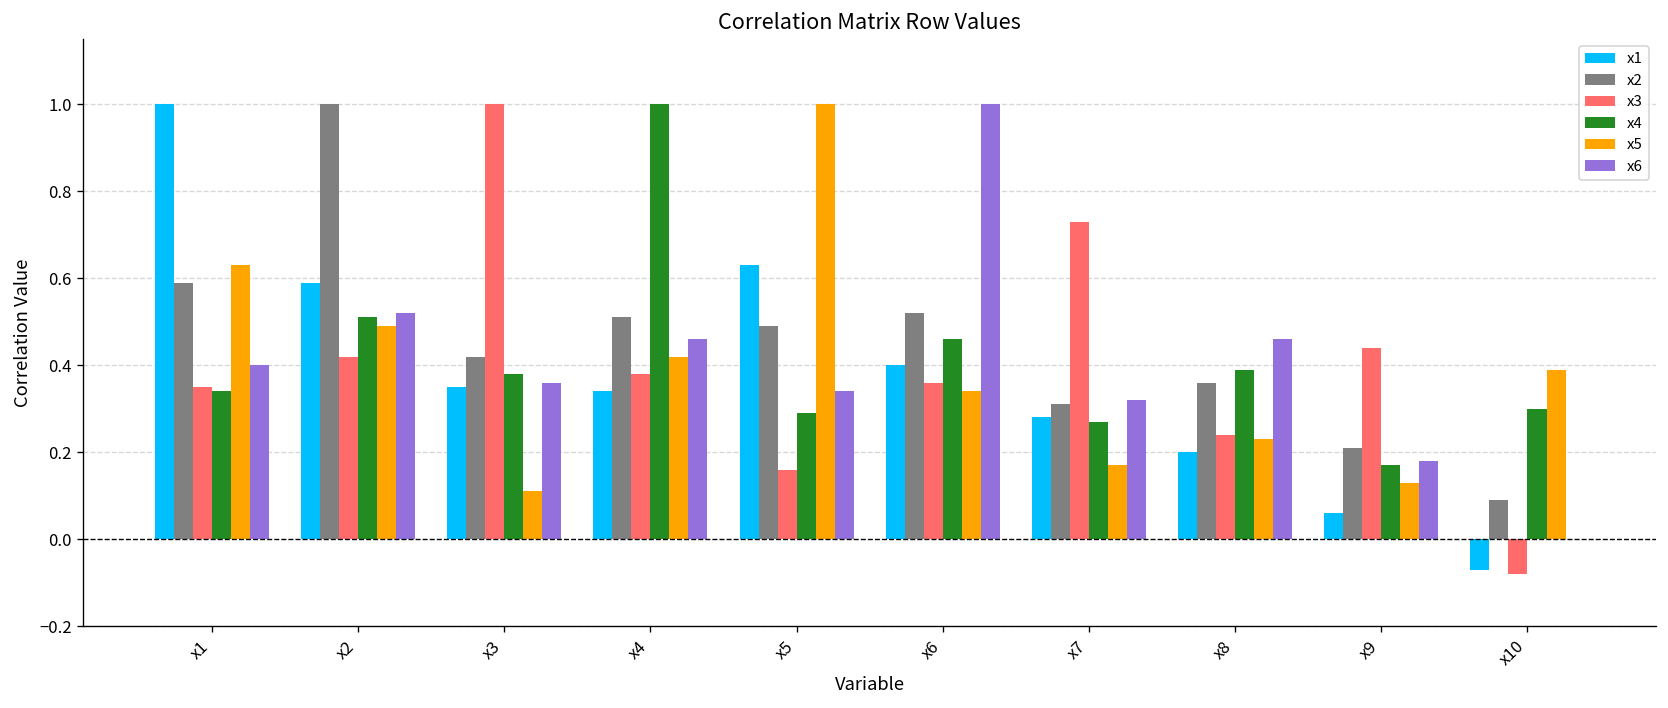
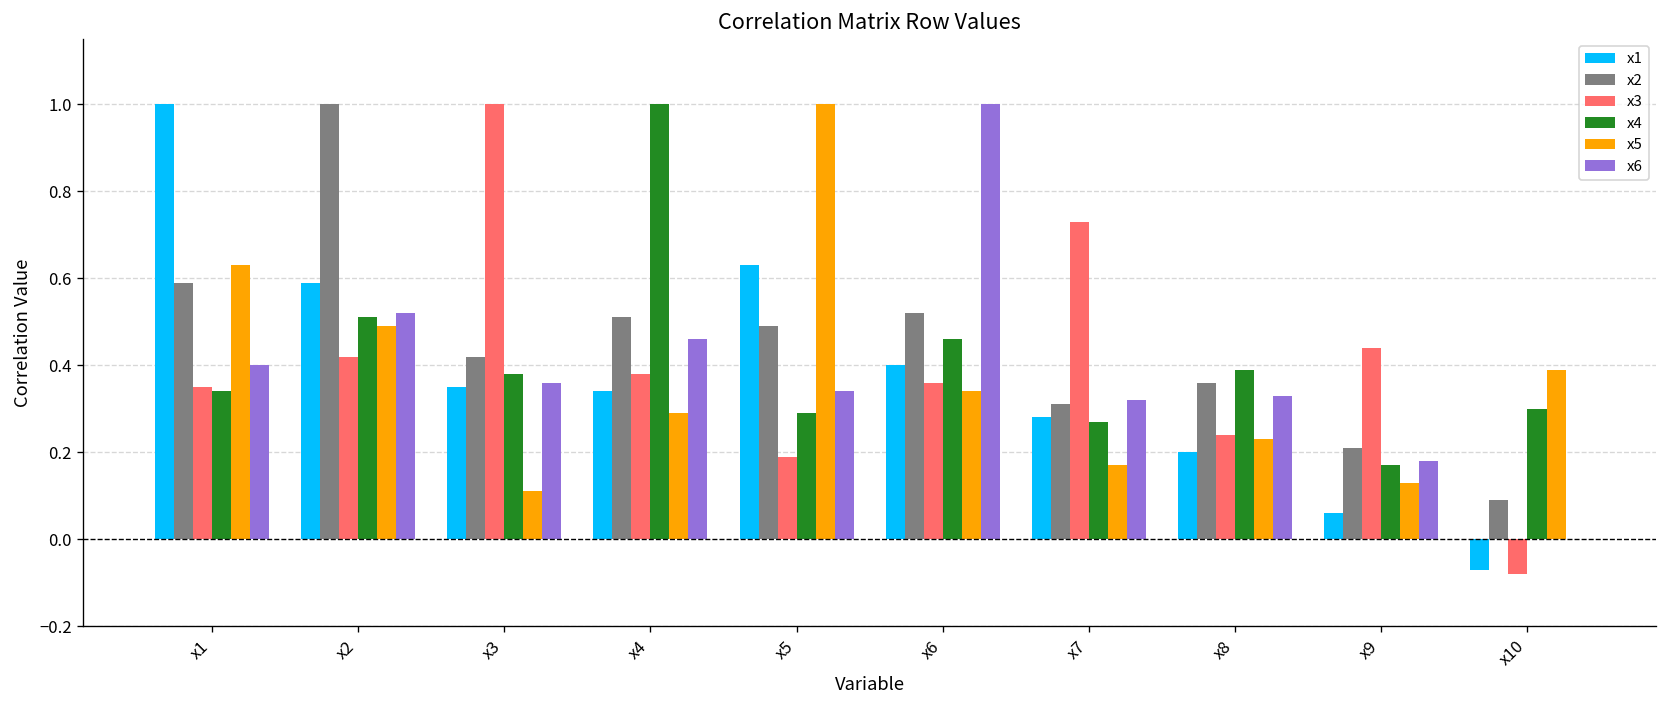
  {
    "x1": {
      "x1": 1.00,
      "x2": 0.59,
      "x3": 0.35,
      "x4": 0.34,
      "x5": 0.63,
      "x6": 0.40,
      "x7": 0.28,
      "x8": 0.20,
      "x9": 0.06,
      "x10": -0.07
    },
    "x2": {
      "x1": 0.59,
      "x2": 1.00,
      "x3": 0.42,
      "x4": 0.51,
      "x5": 0.49,
      "x6": 0.52,
      "x7": 0.31,
      "x8": 0.36,
      "x9": 0.21,
      "x10": 0.09
    },
    "x3": {
      "x1": 0.35,
      "x2": 0.42,
      "x3": 1.00,
      "x4": 0.38,
-     "x5": 0.16,
+     "x5": 0.19,
      "x6": 0.36,
      "x7": 0.73,
      "x8": 0.24,
      "x9": 0.44,
      "x10": -0.08
    },
    "x4": {
      "x1": 0.34,
      "x2": 0.51,
      "x3": 0.38,
      "x4": 1.00,
      "x5": 0.29,
      "x6": 0.46,
      "x7": 0.27,
      "x8": 0.39,
      "x9": 0.17,
      "x10": 0.30
    },
    "x5": {
      "x1": 0.63,
      "x2": 0.49,
      "x3": 0.11,
-     "x4": 0.42,
+     "x4": 0.29,
      "x5": 1.00,
      "x6": 0.34,
      "x7": 0.17,
      "x8": 0.23,
      "x9": 0.13,
      "x10": 0.39
    },
    "x6": {
      "x1": 0.40,
      "x2": 0.52,
      "x3": 0.36,
      "x4": 0.46,
      "x5": 0.34,
      "x6": 1.00,
      "x7": 0.32,
-     "x8": 0.46,
+     "x8": 0.33,
      "x9": 0.18,
      "x10": 0.00
    }
  }
